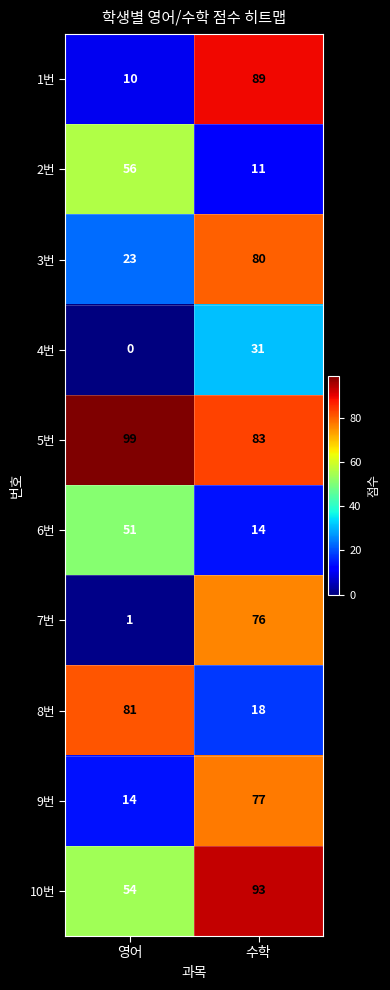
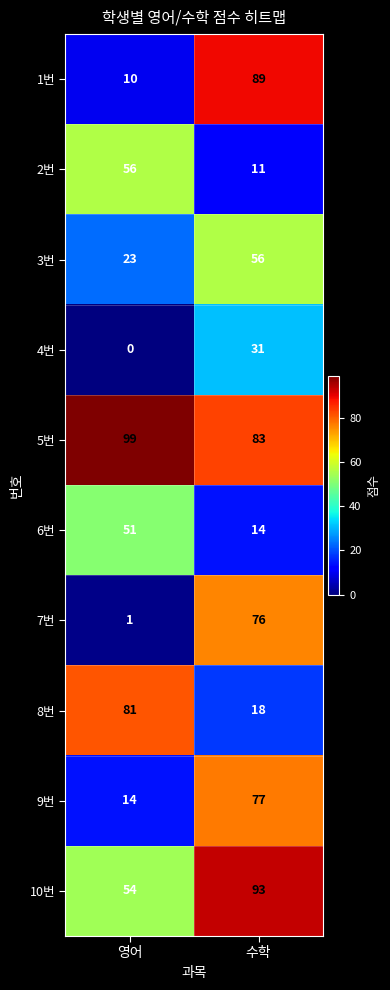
  {
    "1번": {
      "영어": 10,
      "수학": 89
    },
    "2번": {
      "영어": 56,
      "수학": 11
    },
    "3번": {
      "영어": 23,
-     "수학": 80
+     "수학": 56
    },
    "4번": {
      "영어": 0,
      "수학": 31
    },
    "5번": {
      "영어": 99,
      "수학": 83
    },
    "6번": {
      "영어": 51,
      "수학": 14
    },
    "7번": {
      "영어": 1,
      "수학": 76
    },
    "8번": {
      "영어": 81,
      "수학": 18
    },
    "9번": {
      "영어": 14,
      "수학": 77
    },
    "10번": {
      "영어": 54,
      "수학": 93
    }
  }
